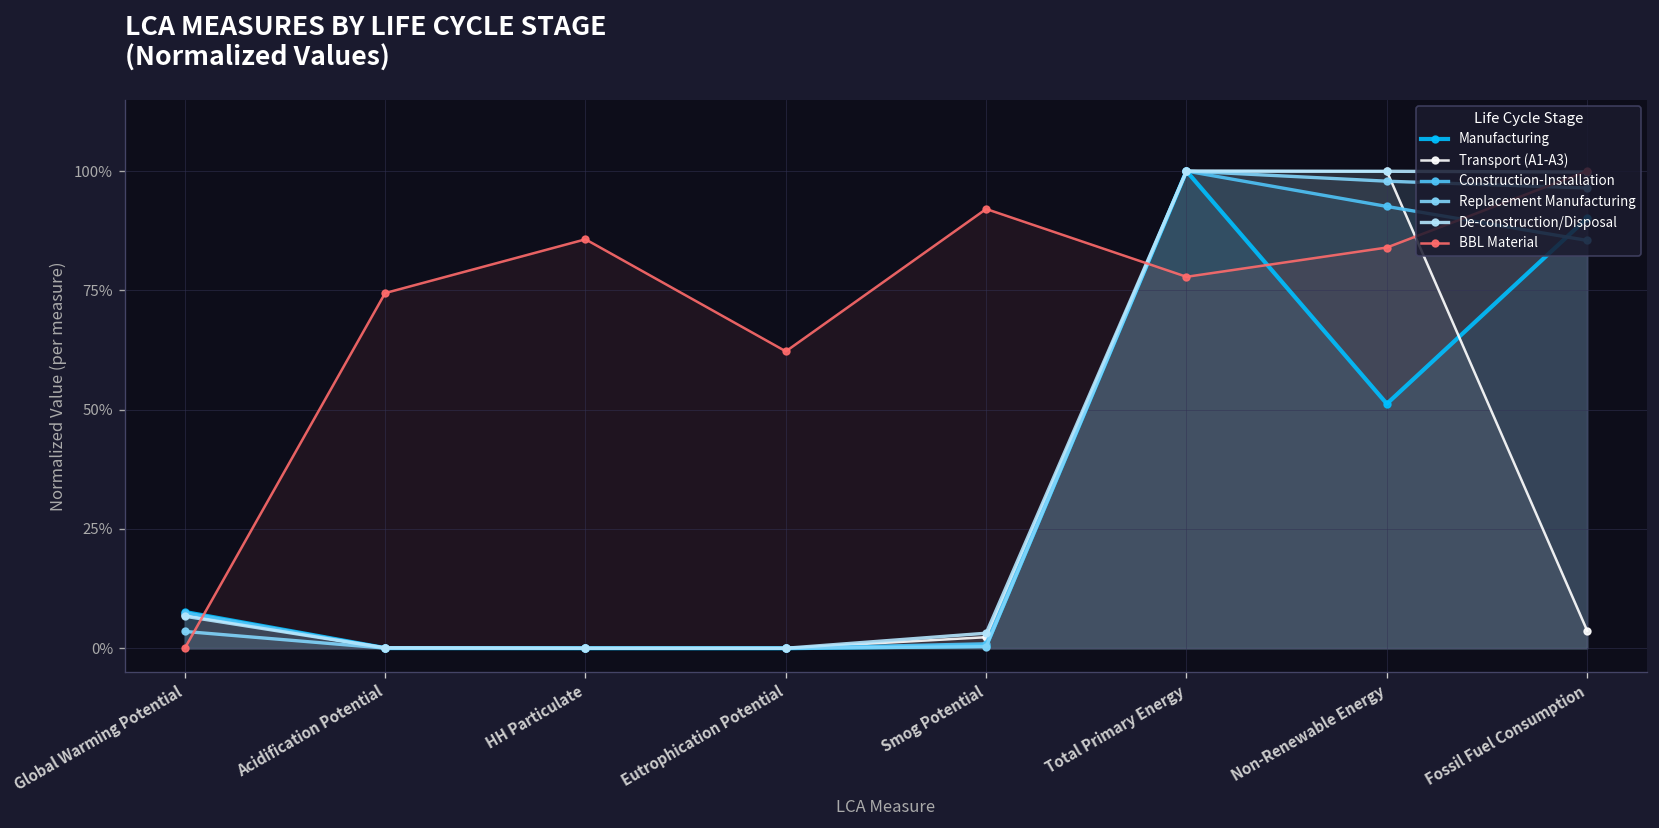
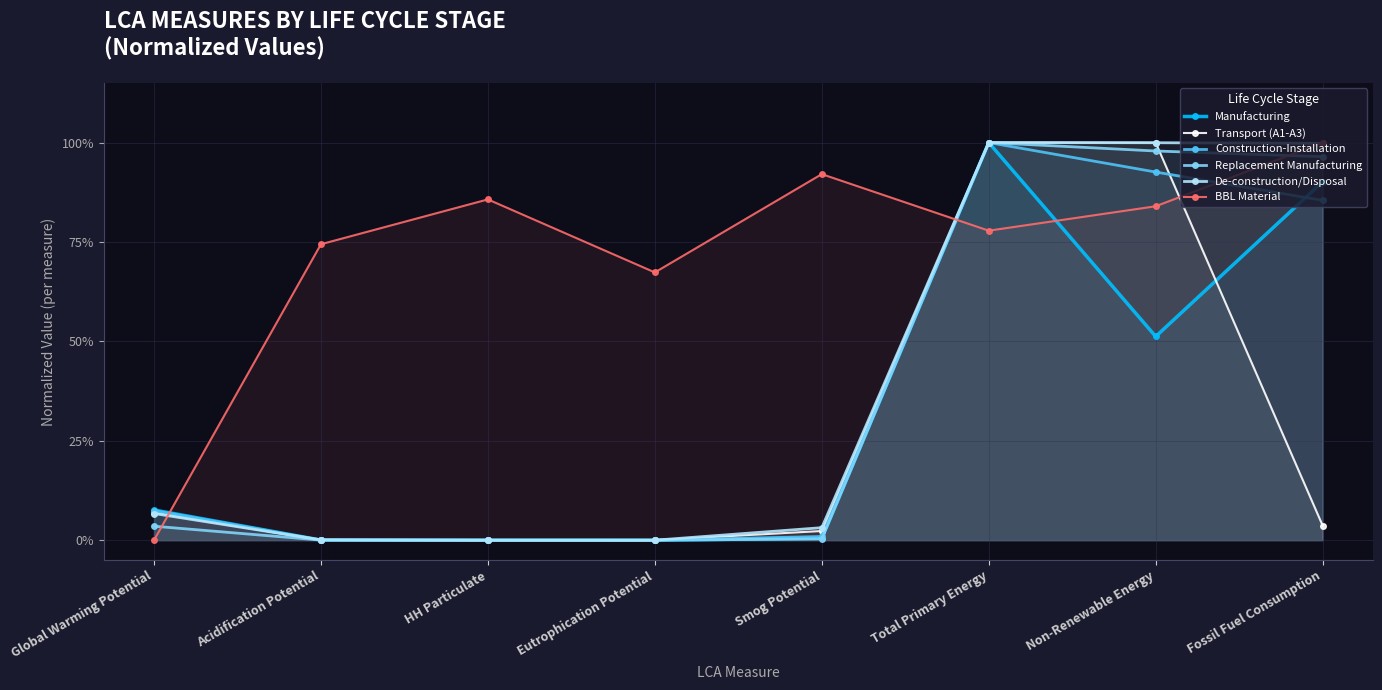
  {
    "Manufacturing": {
      "Non-Renewable Energy": "51%"
    },
    "Transport (A1-A3)": {
      "Smog Potential": "2%",
      "Fossil Fuel Consumption": "4%"
    },
    "BBL Material": {
      "Global Warming Potential": "0%",
      "Acidification Potential": "74%",
      "HH Particulate": "86%",
-     "Eutrophication Potential": "62%",
+     "Eutrophication Potential": "67%",
      "Smog Potential": "92%",
      "Total Primary Energy": "78%",
      "Non-Renewable Energy": "84%"
    }
  }
